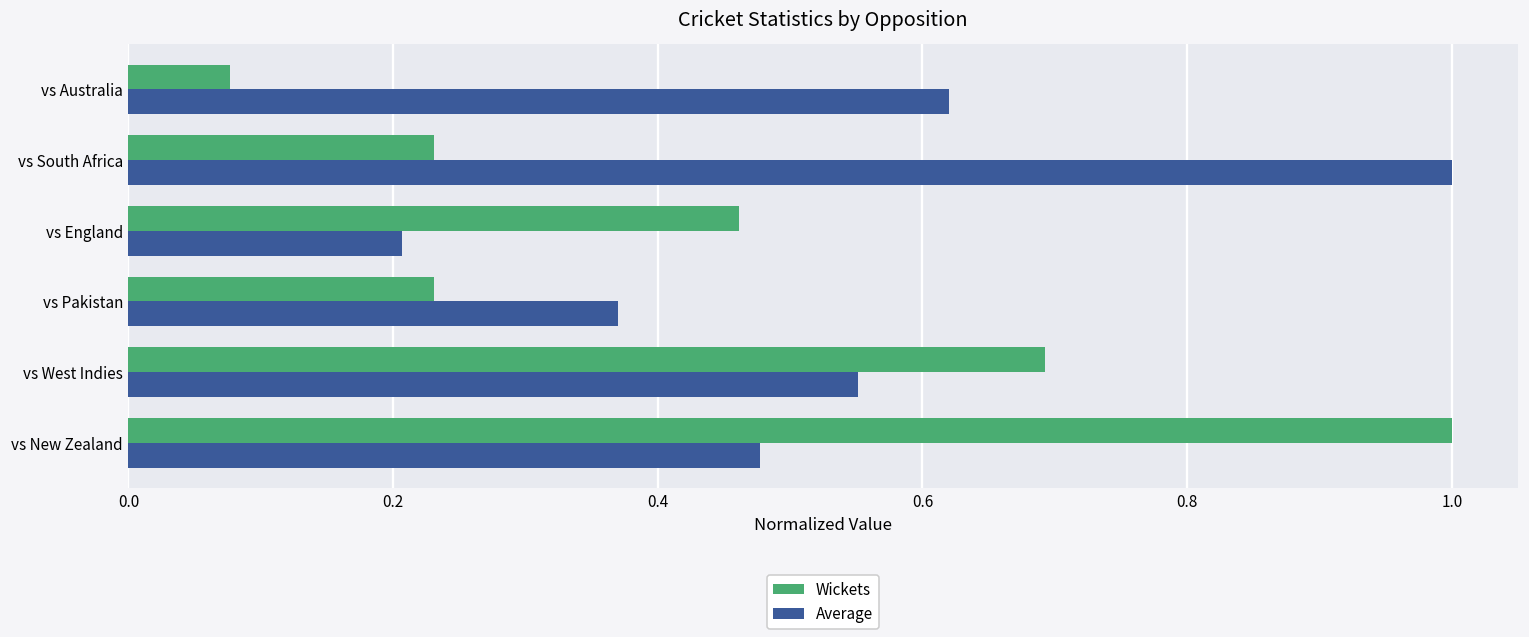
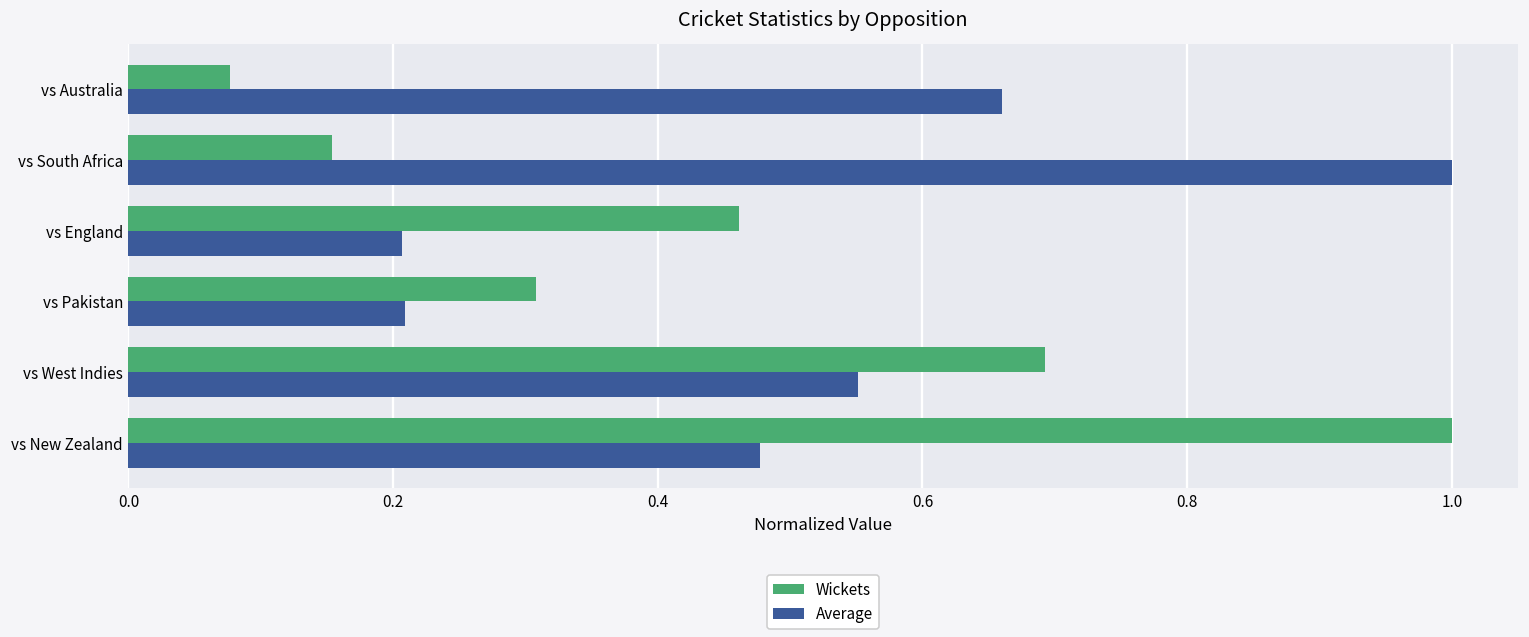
  {
    "Wickets": {
      "vs Australia": 0.077,
-     "vs South Africa": 0.231,
+     "vs South Africa": 0.154,
      "vs England": 0.462,
-     "vs Pakistan": 0.231,
+     "vs Pakistan": 0.308,
      "vs West Indies": 0.692,
      "vs New Zealand": 1.000
    },
    "Average": {
-     "vs Australia": 0.620,
+     "vs Australia": 0.660,
      "vs South Africa": 1.000,
      "vs England": 0.207,
-     "vs Pakistan": 0.370,
+     "vs Pakistan": 0.209,
      "vs West Indies": 0.552,
      "vs New Zealand": 0.478
    }
  }
